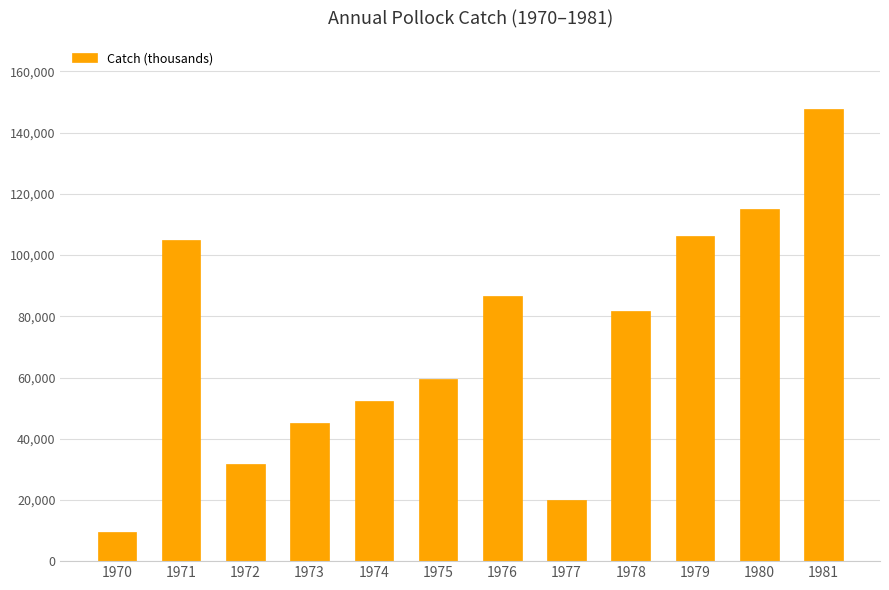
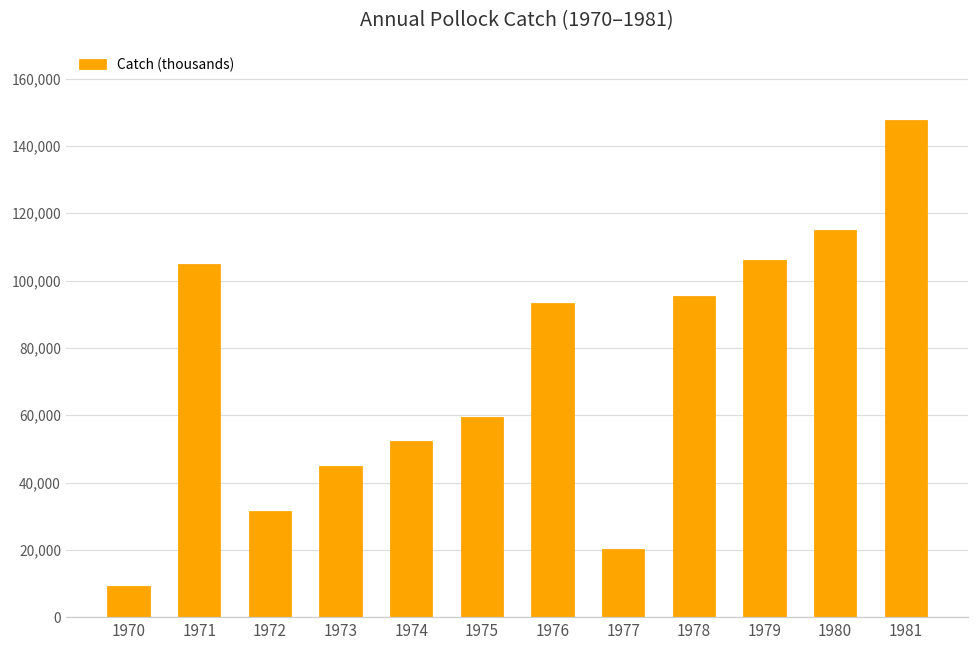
  {
    "1970": "9,000",
    "1971": "105,000",
    "1972": "32,000",
    "1973": "45,000",
    "1974": "52,000",
    "1975": "60,000",
-   "1976": "87,000",
+   "1976": "93,000",
    "1977": "20,000",
-   "1978": "82,000",
+   "1978": "95,000",
    "1979": "106,000",
    "1980": "115,000",
    "1981": "148,000"
  }
